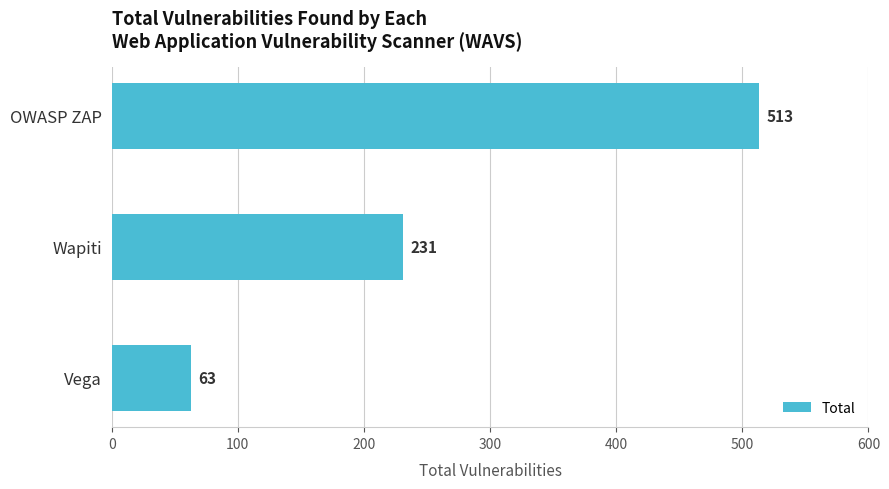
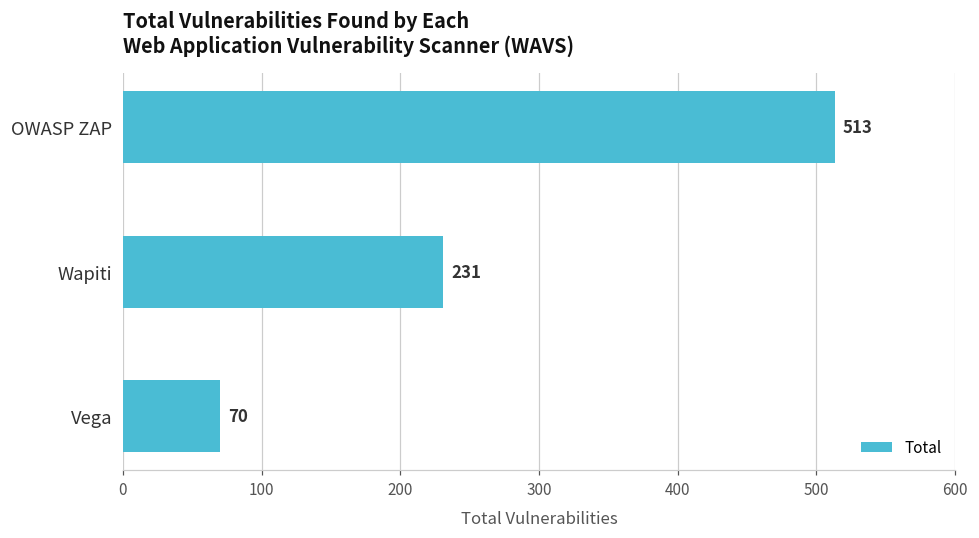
  {
    "OWASP ZAP": 513,
    "Wapiti": 231,
-   "Vega": 63
+   "Vega": 70
  }
